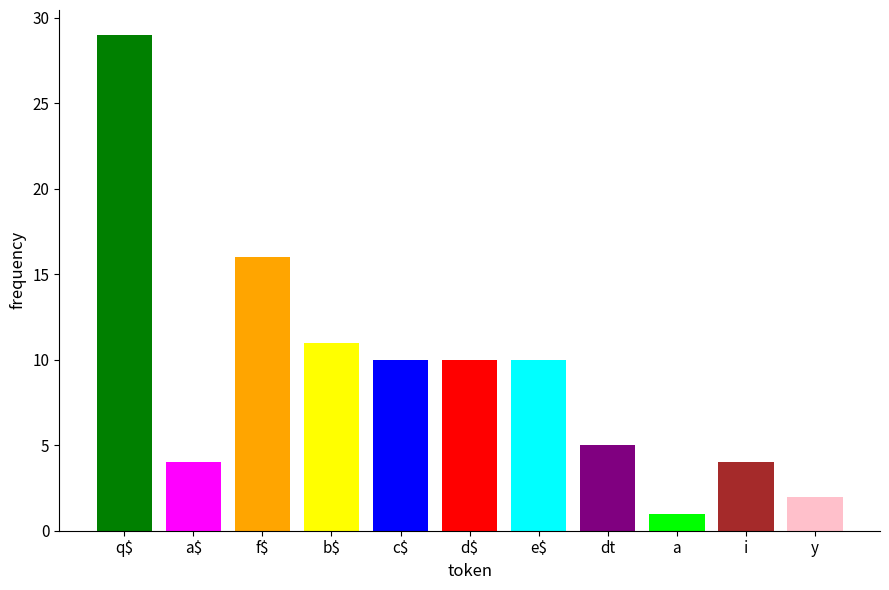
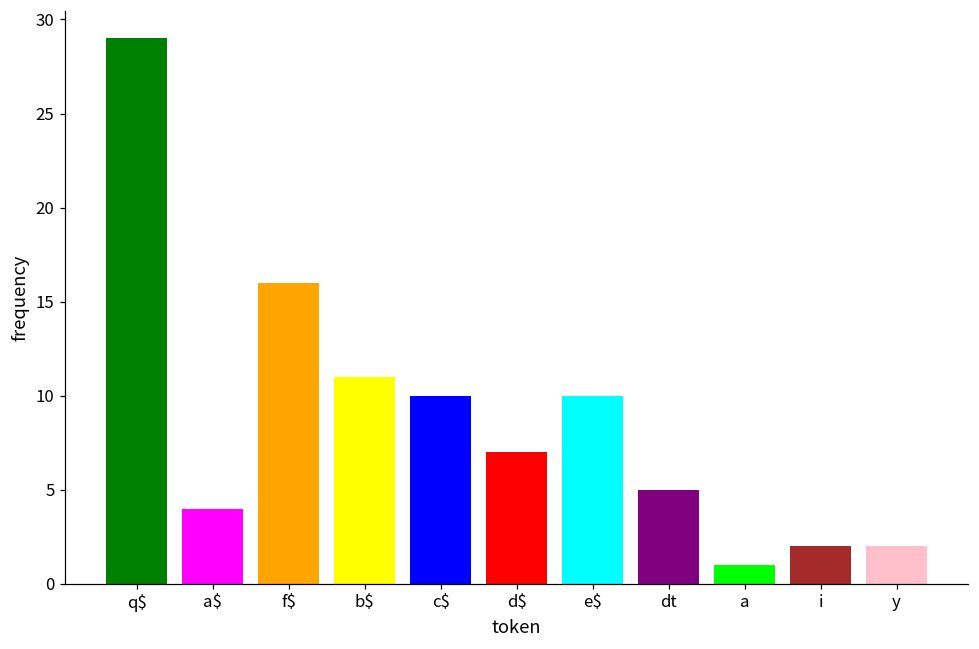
  {
    "q$": 29,
    "a$": 4,
    "f$": 16,
    "b$": 11,
    "c$": 10,
-   "d$": 10,
+   "d$": 7,
    "e$": 10,
    "dt": 5,
    "a": 1,
-   "i": 4,
+   "i": 2,
    "y": 2
  }
